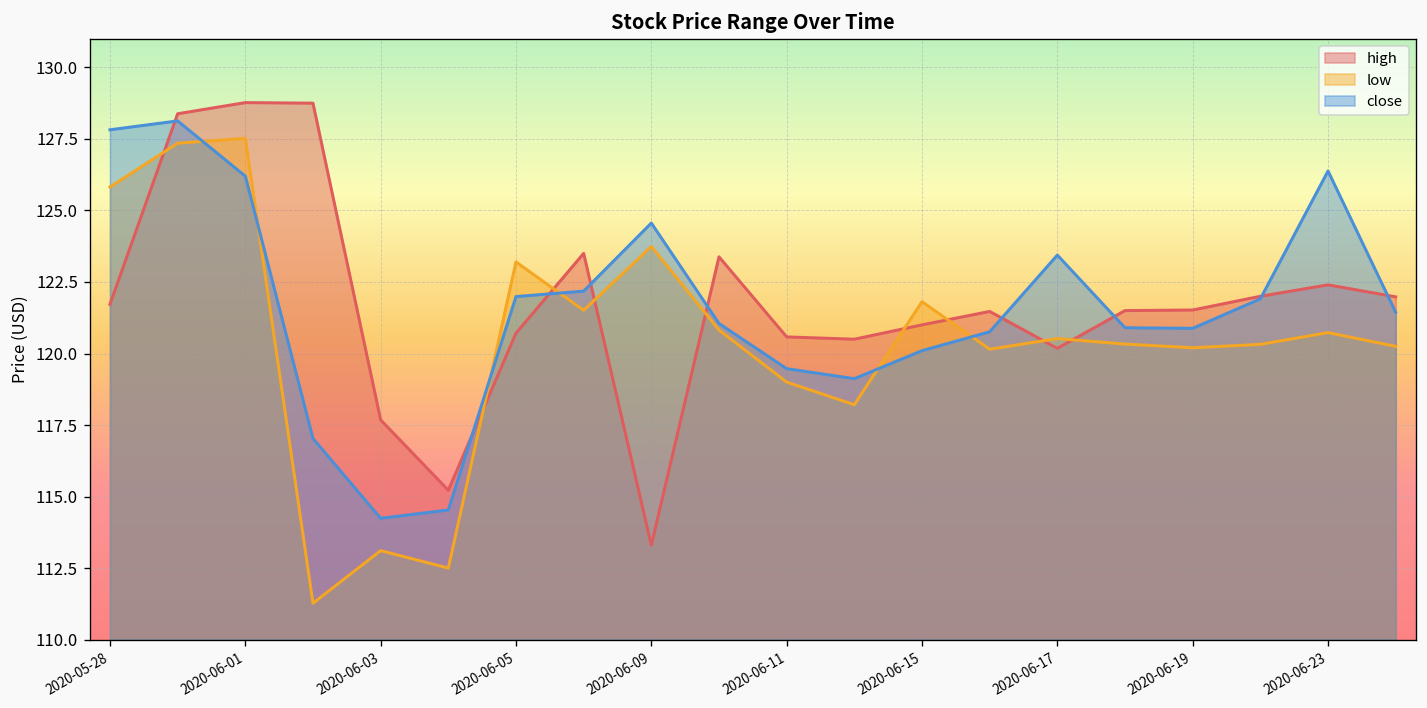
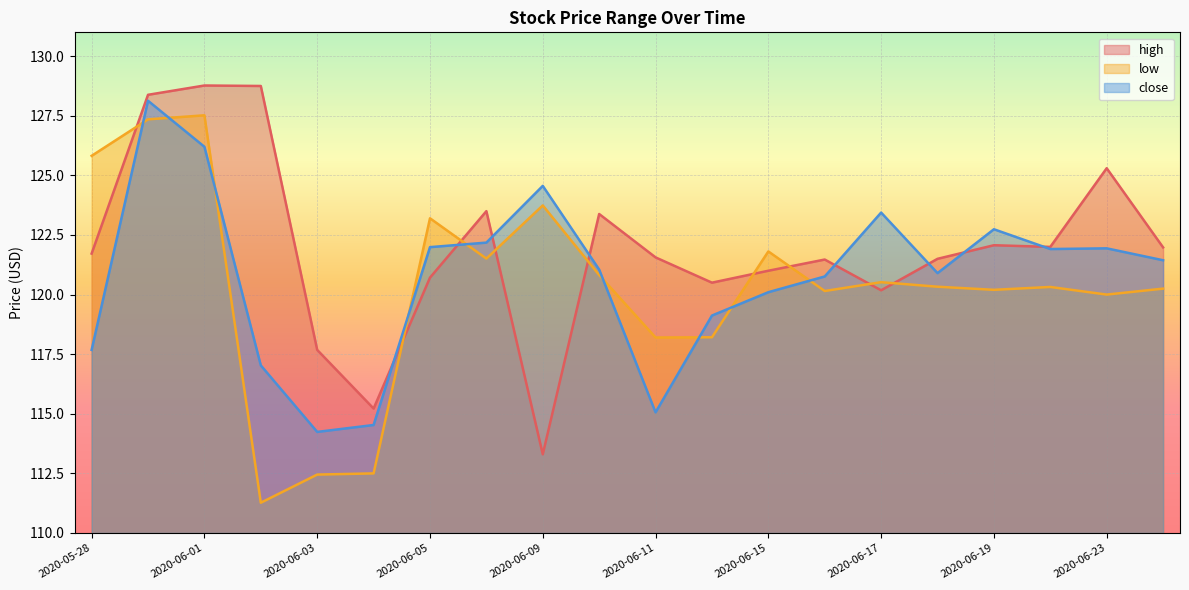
  {
    "high": {
      "2020-05-28": 121.7,
      "2020-06-01": 128.8,
      "2020-06-03": 117.7,
      "2020-06-05": 120.7,
      "2020-06-09": 113.3,
-     "2020-06-11": 120.6,
+     "2020-06-11": 121.6,
      "2020-06-15": 121.0,
      "2020-06-17": 120.2,
-     "2020-06-19": 121.5,
-     "2020-06-23": 122.4
+     "2020-06-19": 122.1,
+     "2020-06-23": 125.3
    },
    "low": {
      "2020-05-28": 125.8,
      "2020-06-01": 127.5,
-     "2020-06-03": 113.1,
+     "2020-06-03": 112.5,
      "2020-06-05": 123.2,
      "2020-06-09": 123.7,
-     "2020-06-11": 119.0,
+     "2020-06-11": 118.2,
      "2020-06-15": 121.8,
      "2020-06-17": 120.5,
      "2020-06-19": 120.2,
-     "2020-06-23": 120.7
+     "2020-06-23": 120.0
    },
    "close": {
-     "2020-05-28": 127.8,
+     "2020-05-28": 117.7,
      "2020-06-01": 126.2,
      "2020-06-03": 114.2,
      "2020-06-05": 122.0,
      "2020-06-09": 124.6,
-     "2020-06-11": 119.5,
+     "2020-06-11": 115.1,
      "2020-06-15": 120.1,
      "2020-06-17": 123.4,
-     "2020-06-19": 120.9,
-     "2020-06-23": 126.4
+     "2020-06-19": 122.7,
+     "2020-06-23": 121.9
    }
  }
